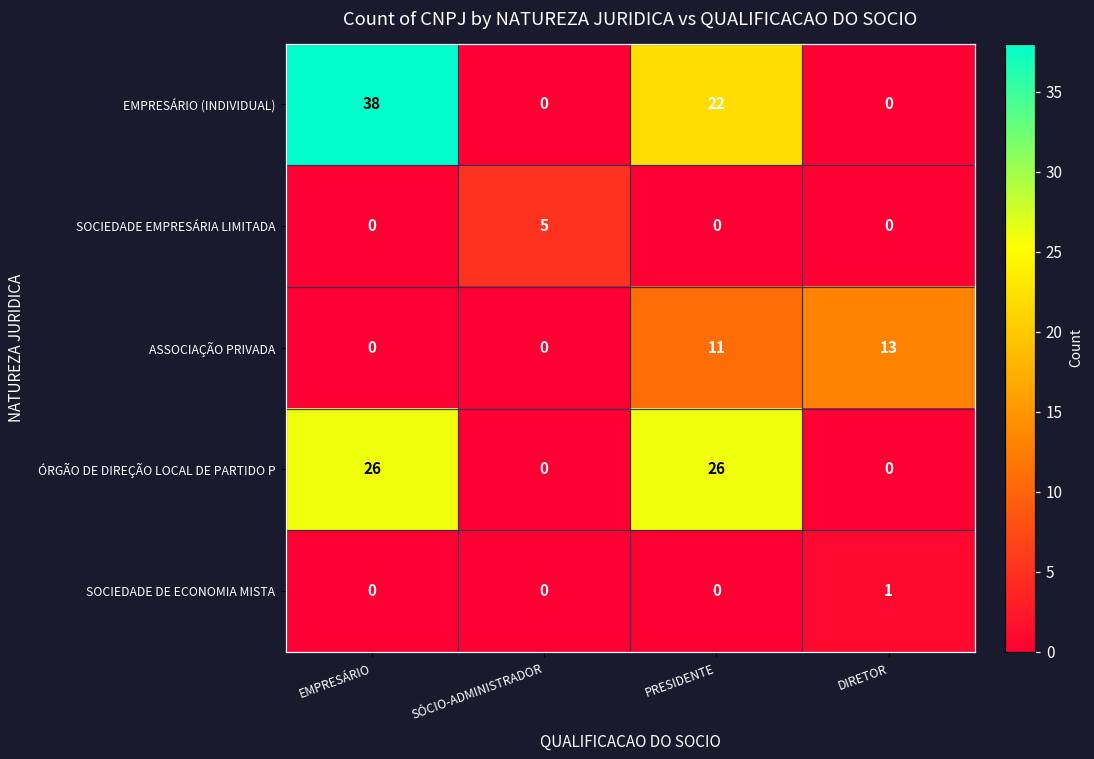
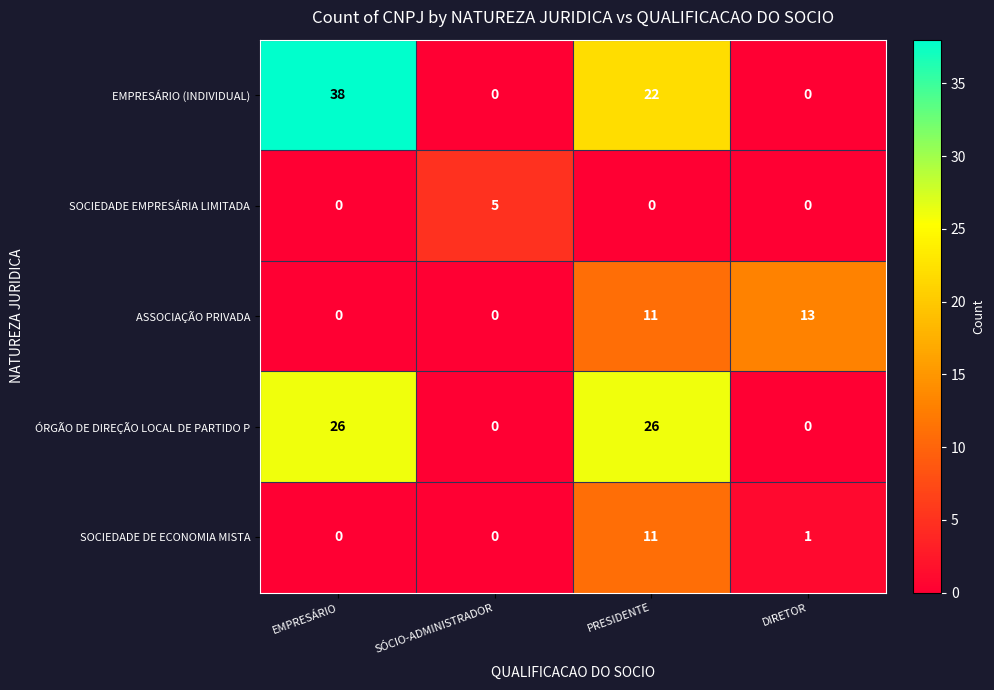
  {
    "EMPRESÁRIO (INDIVIDUAL)": {
      "EMPRESÁRIO": 38,
      "SÓCIO-ADMINISTRADOR": 0,
      "PRESIDENTE": 22,
      "DIRETOR": 0
    },
    "SOCIEDADE EMPRESÁRIA LIMITADA": {
      "EMPRESÁRIO": 0,
      "SÓCIO-ADMINISTRADOR": 5,
      "PRESIDENTE": 0,
      "DIRETOR": 0
    },
    "ASSOCIAÇÃO PRIVADA": {
      "EMPRESÁRIO": 0,
      "SÓCIO-ADMINISTRADOR": 0,
      "PRESIDENTE": 11,
      "DIRETOR": 13
    },
    "ÓRGÃO DE DIREÇÃO LOCAL DE PARTIDO P": {
      "EMPRESÁRIO": 26,
      "SÓCIO-ADMINISTRADOR": 0,
      "PRESIDENTE": 26,
      "DIRETOR": 0
    },
    "SOCIEDADE DE ECONOMIA MISTA": {
      "EMPRESÁRIO": 0,
      "SÓCIO-ADMINISTRADOR": 0,
-     "PRESIDENTE": 0,
+     "PRESIDENTE": 11,
      "DIRETOR": 1
    }
  }
